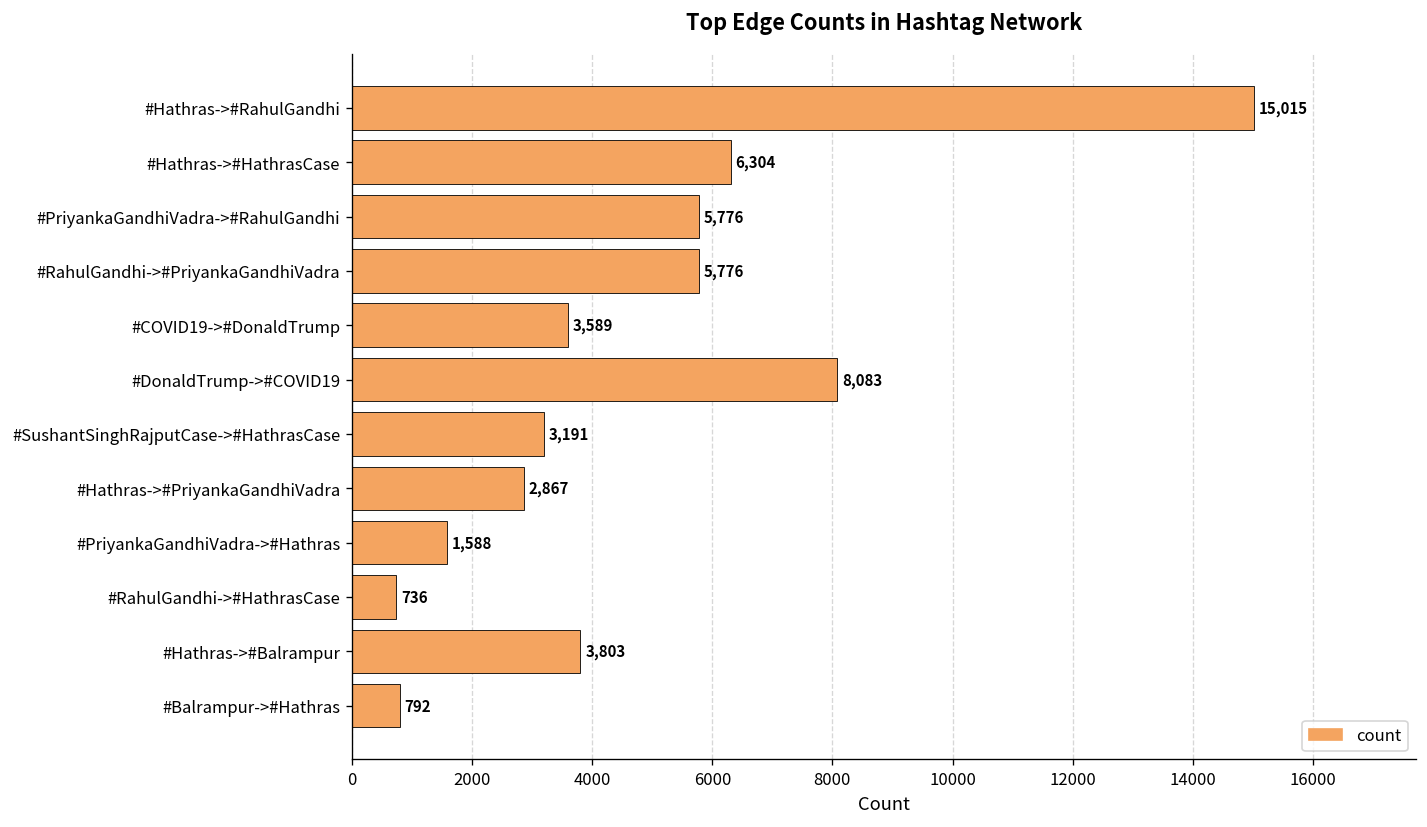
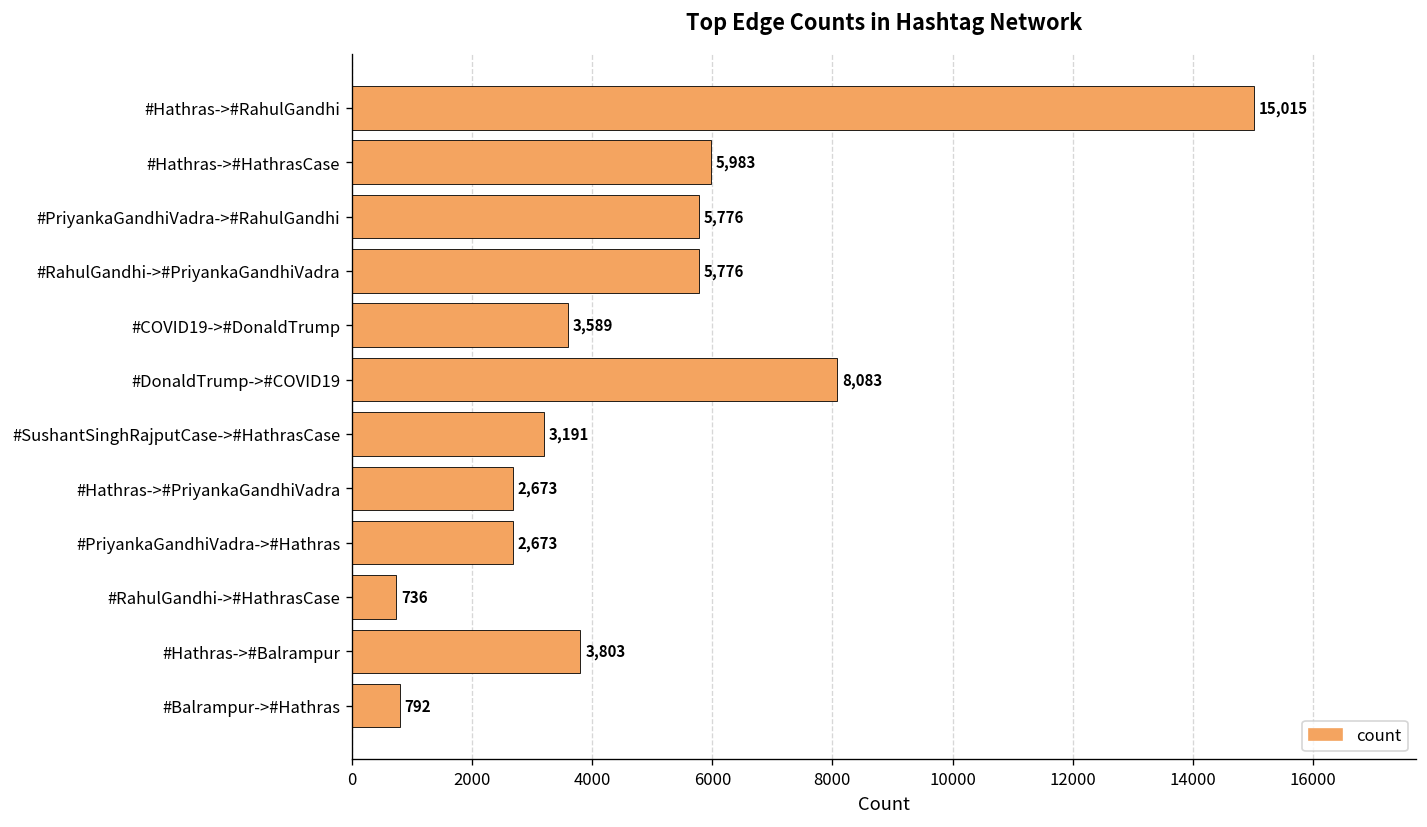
  {
    "#Hathras->#RahulGandhi": "15,015",
-   "#Hathras->#HathrasCase": "6,304",
+   "#Hathras->#HathrasCase": "5,983",
    "#PriyankaGandhiVadra->#RahulGandhi": "5,776",
    "#RahulGandhi->#PriyankaGandhiVadra": "5,776",
    "#COVID19->#DonaldTrump": "3,589",
    "#DonaldTrump->#COVID19": "8,083",
    "#SushantSinghRajputCase->#HathrasCase": "3,191",
-   "#Hathras->#PriyankaGandhiVadra": "2,867",
-   "#PriyankaGandhiVadra->#Hathras": "1,588",
+   "#Hathras->#PriyankaGandhiVadra": "2,673",
+   "#PriyankaGandhiVadra->#Hathras": "2,673",
    "#RahulGandhi->#HathrasCase": "736",
    "#Hathras->#Balrampur": "3,803",
    "#Balrampur->#Hathras": "792"
  }
